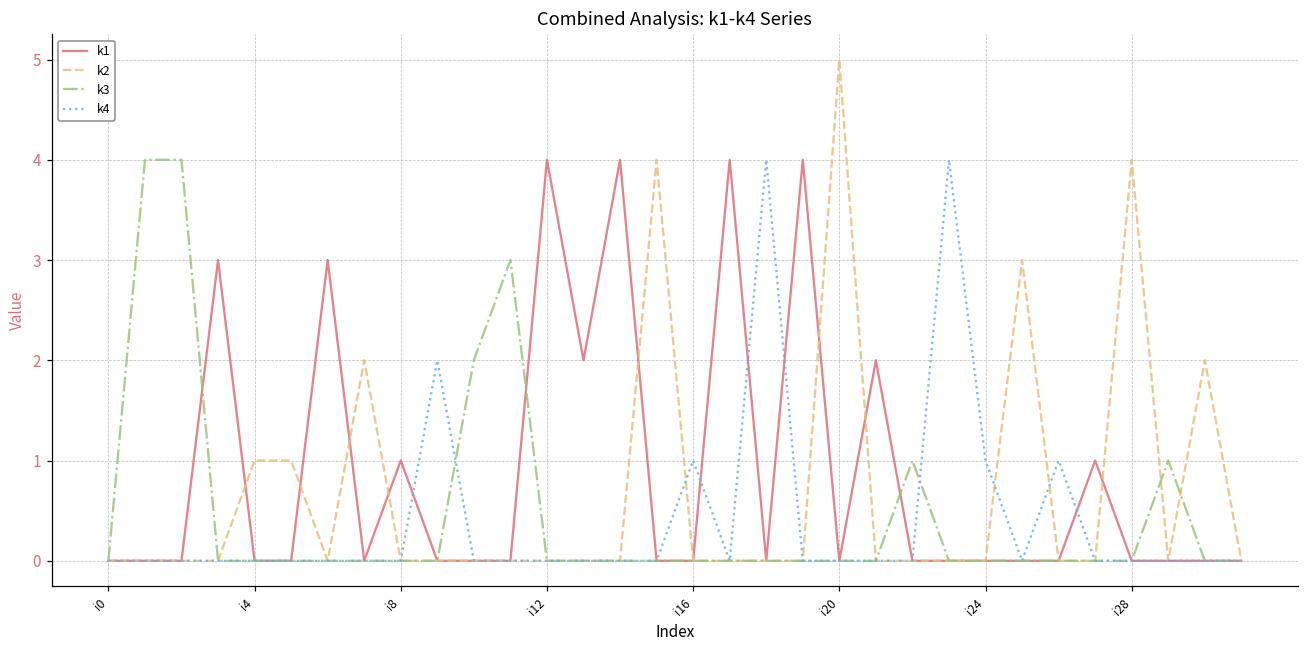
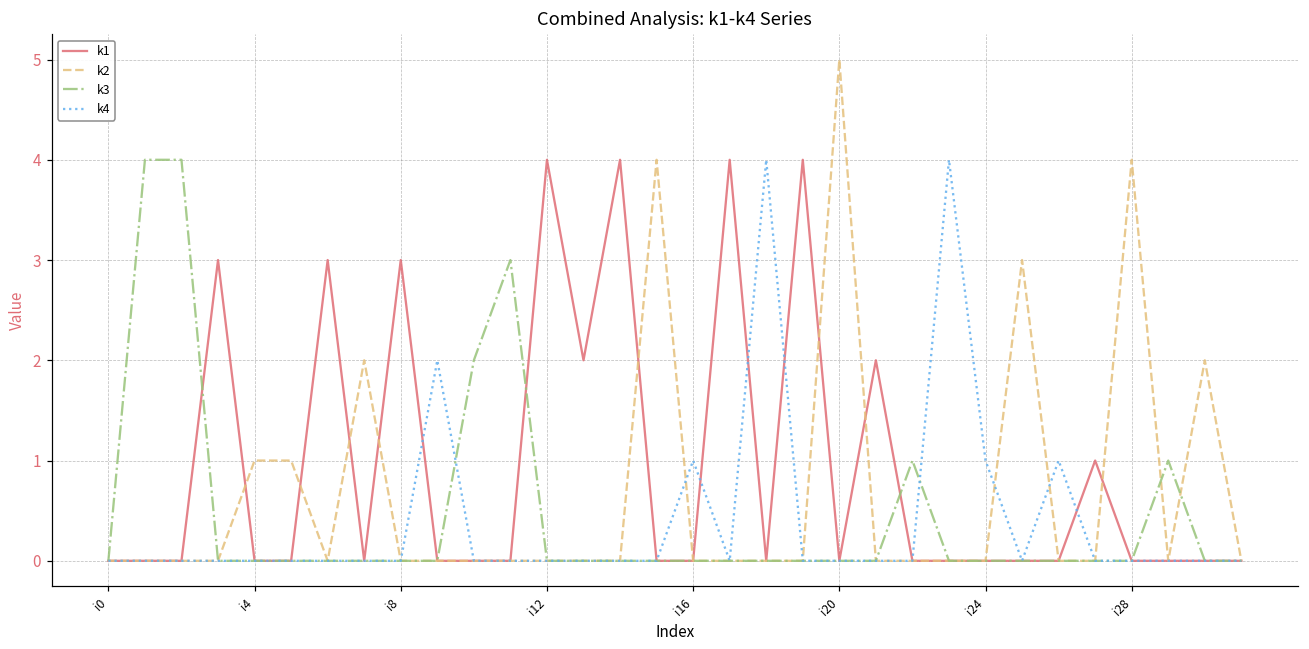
  {
    "k1": {
-     "i8": 1,
+     "i8": 3,
      "i12": 4
    },
    "k2": {
      "i4": 1,
      "i20": 5,
      "i28": 4
    },
    "k4": {
      "i16": 1,
      "i24": 1
    }
  }
